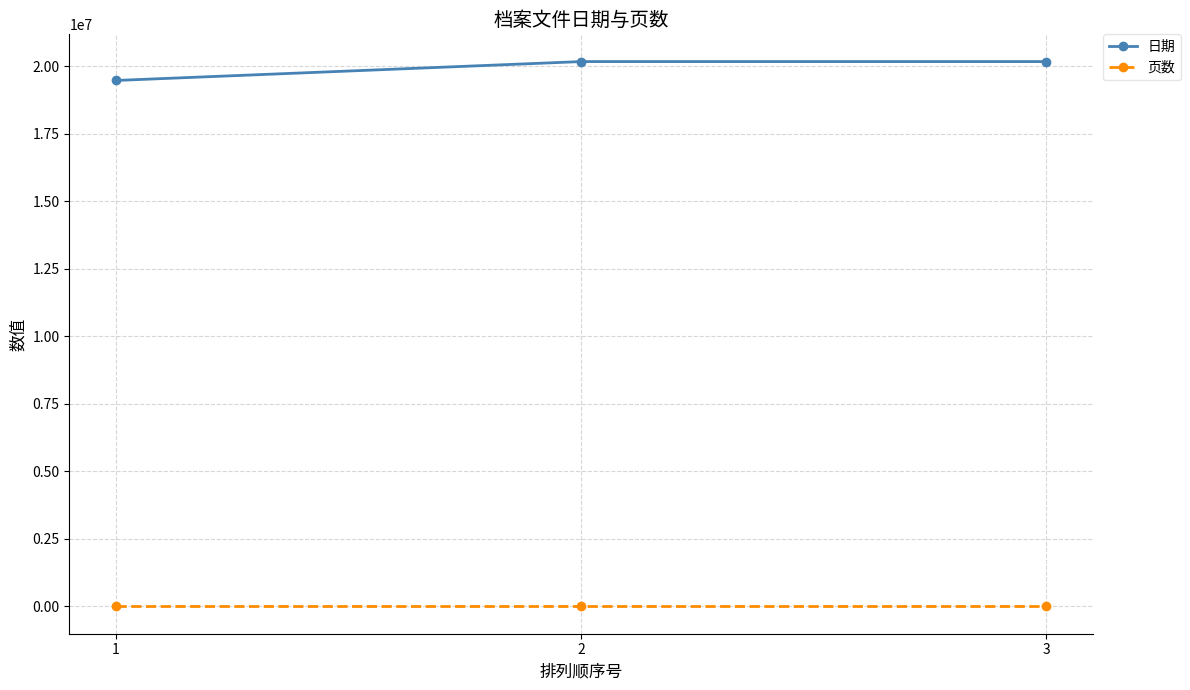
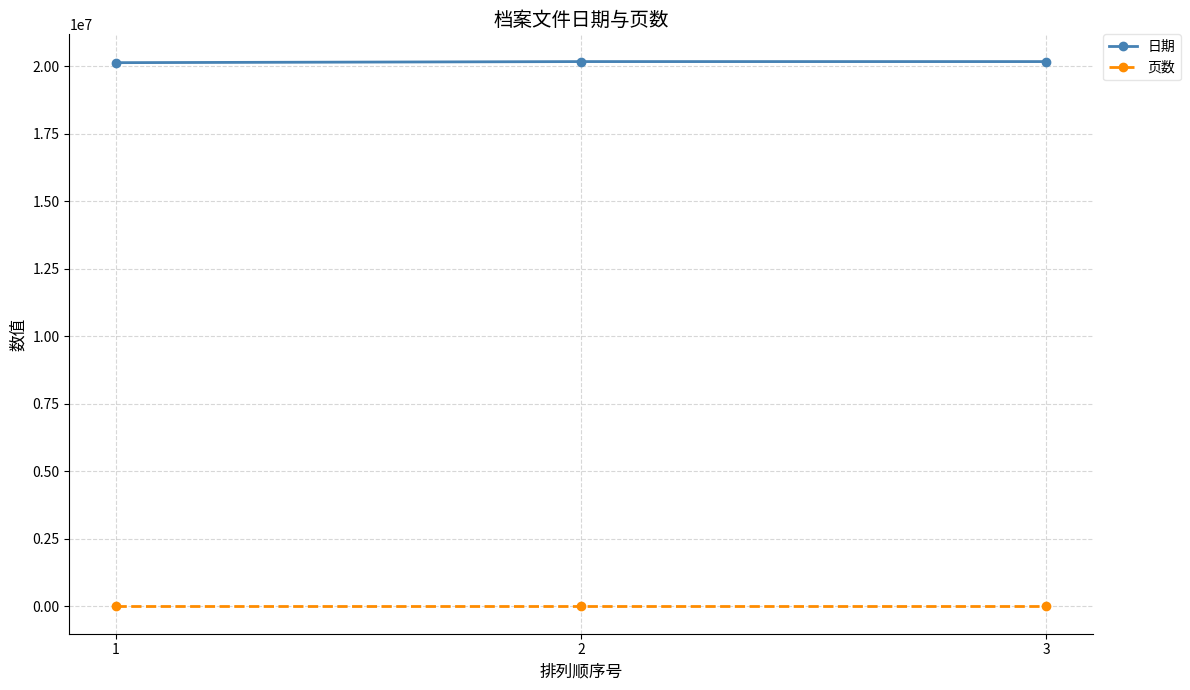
  {
    "日期": {
-     "1": 19500000,
+     "1": 20100000,
      "2": 20200000,
      "3": 20200000
    },
    "页数": {
      "1": 0,
      "2": 0,
      "3": 0
    }
  }
